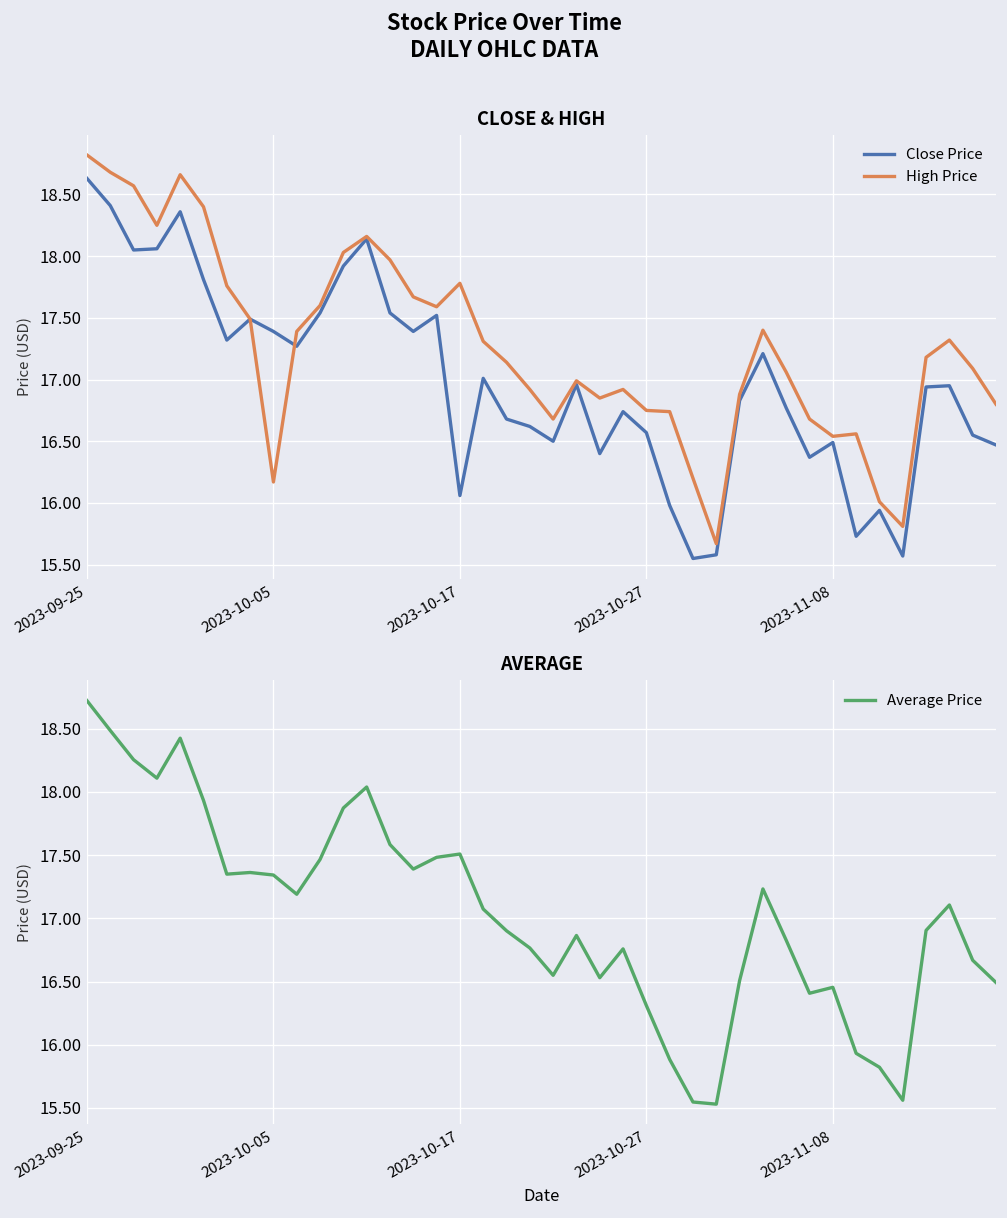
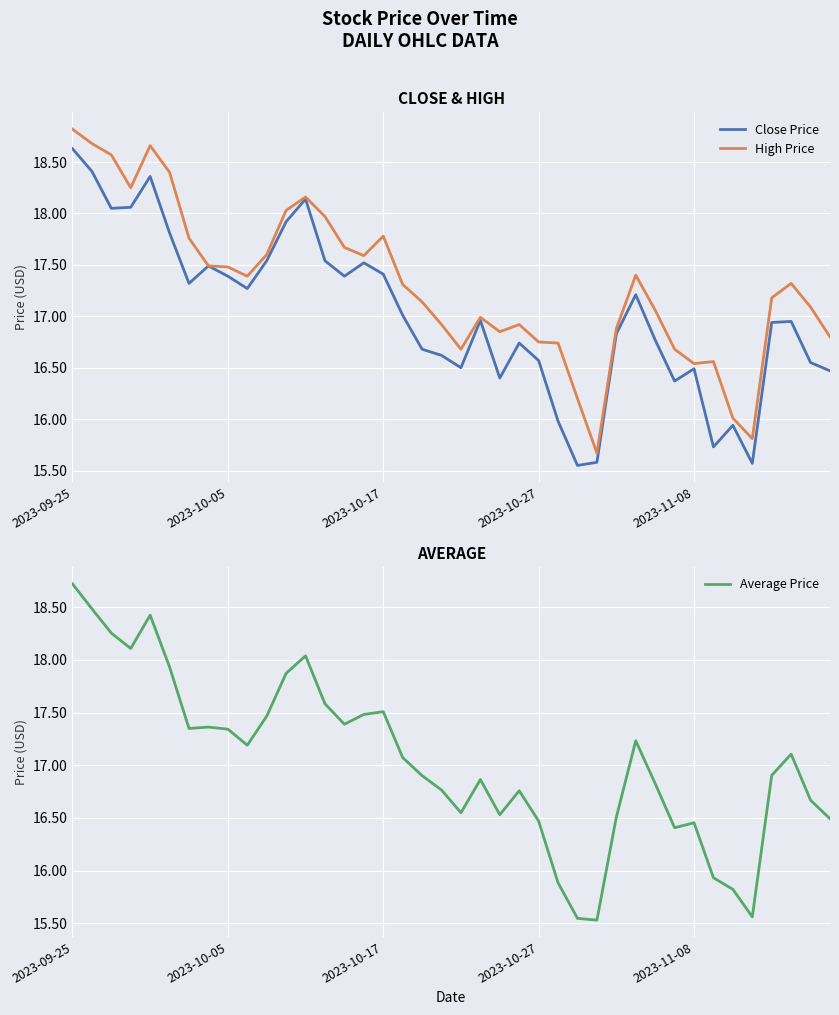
  {
    "CLOSE & HIGH": {
      "Close Price": {
        "2023-09-25": 18.63,
        "2023-10-05": 17.39,
-       "2023-10-17": 16.06,
+       "2023-10-17": 17.41,
        "2023-10-27": 16.57,
        "2023-11-08": 16.49
      },
      "High Price": {
        "2023-09-25": 18.82,
-       "2023-10-05": 16.17,
+       "2023-10-05": 17.48,
        "2023-10-17": 17.78,
        "2023-10-27": 16.75,
        "2023-11-08": 16.54
      }
    },
    "AVERAGE": {
      "2023-09-25": 18.72,
      "2023-10-05": 17.34,
      "2023-10-17": 17.51,
-     "2023-10-27": 16.31,
+     "2023-10-27": 16.47,
      "2023-11-08": 16.45
    }
  }
